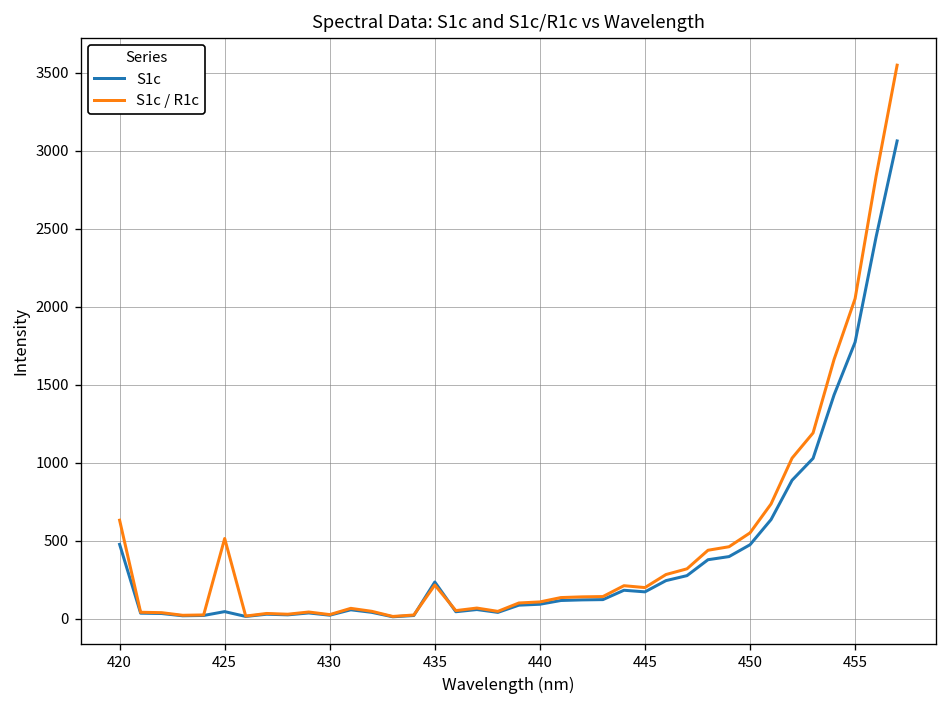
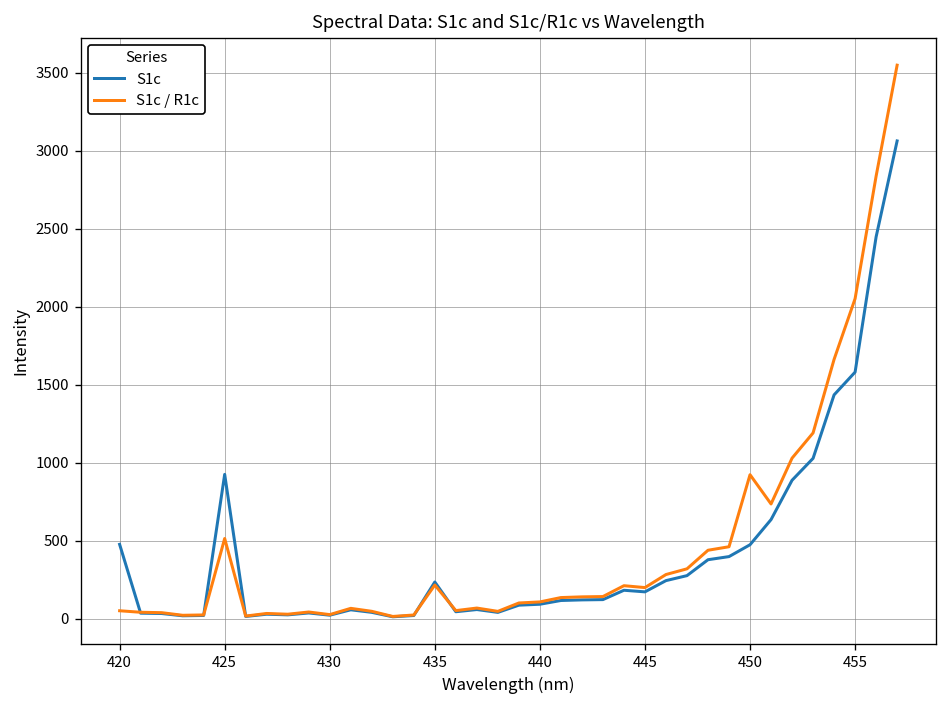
  {
    "S1c": {
      "420": 480,
-     "425": 50,
+     "425": 930,
      "445": 170,
      "450": 470,
-     "455": 1770
+     "455": 1580
    },
    "S1c / R1c": {
-     "420": 630,
+     "420": 50,
      "425": 510,
      "445": 200,
-     "450": 550,
+     "450": 920,
      "455": 2050
    }
  }
